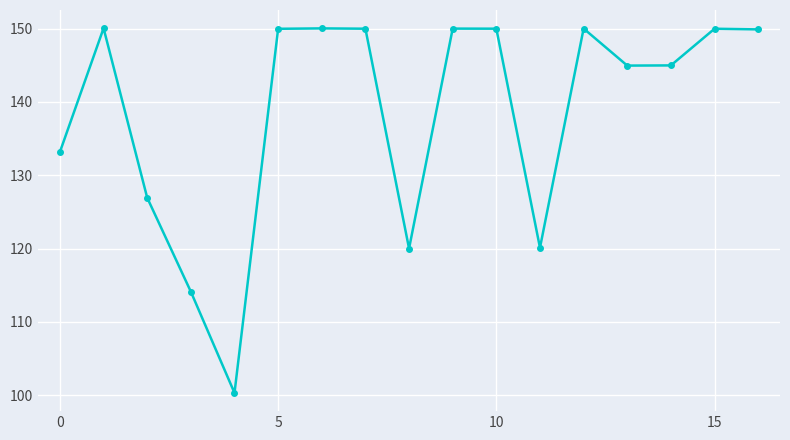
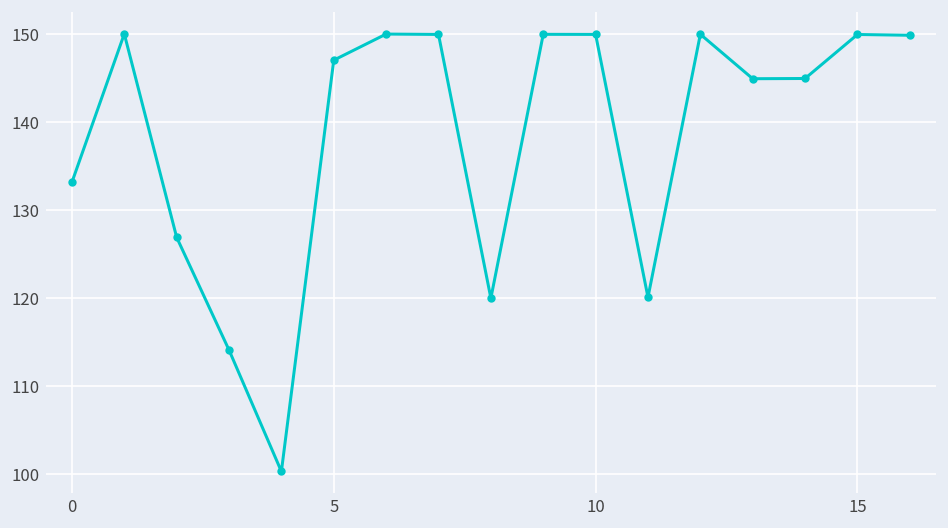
  {
    "0": 133,
-   "5": 150,
+   "5": 147,
    "10": 150,
    "15": 150
  }
